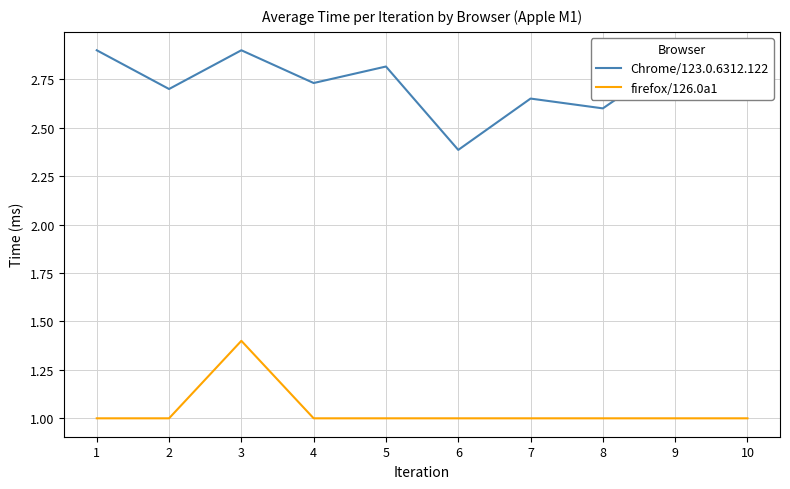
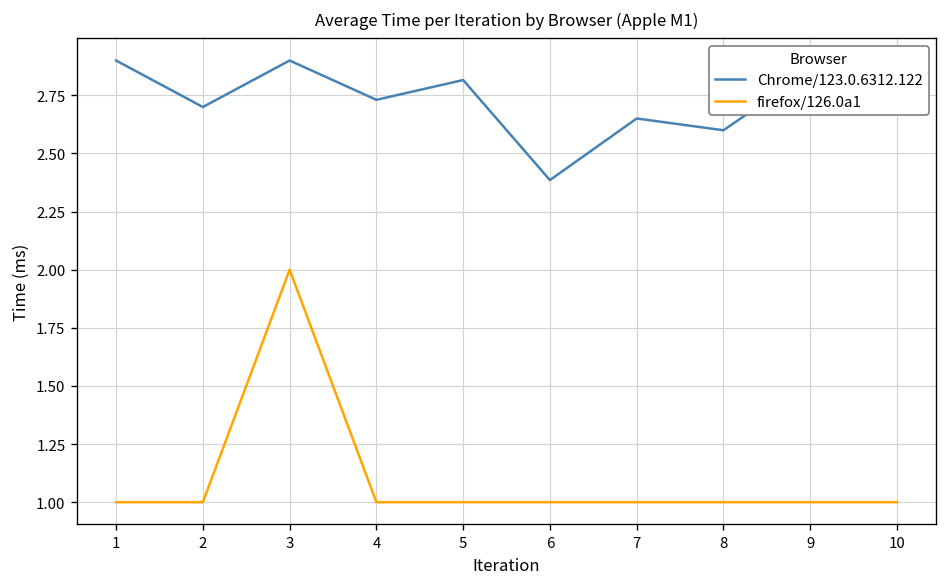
  {
    "Chrome/123.0.6312.122": {
      "1": 2.9,
      "2": 2.7,
      "3": 2.9,
      "4": 2.73,
      "5": 2.82,
      "6": 2.39,
      "7": 2.65,
      "8": 2.6
    },
    "firefox/126.0a1": {
      "1": 1.0,
      "2": 1.0,
-     "3": 1.4,
+     "3": 2.0,
      "4": 1.0,
      "5": 1.0,
      "6": 1.0,
      "7": 1.0,
      "8": 1.0,
      "9": 1.0,
      "10": 1.0
    }
  }
